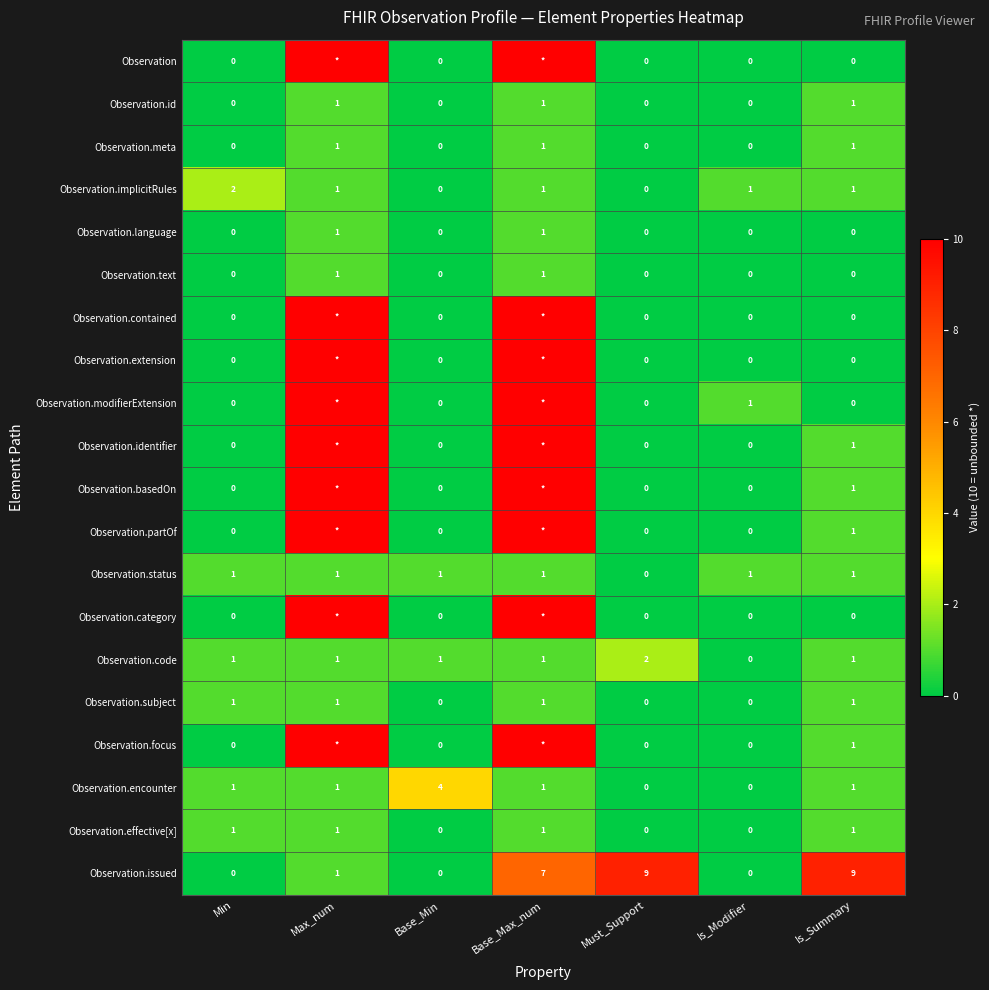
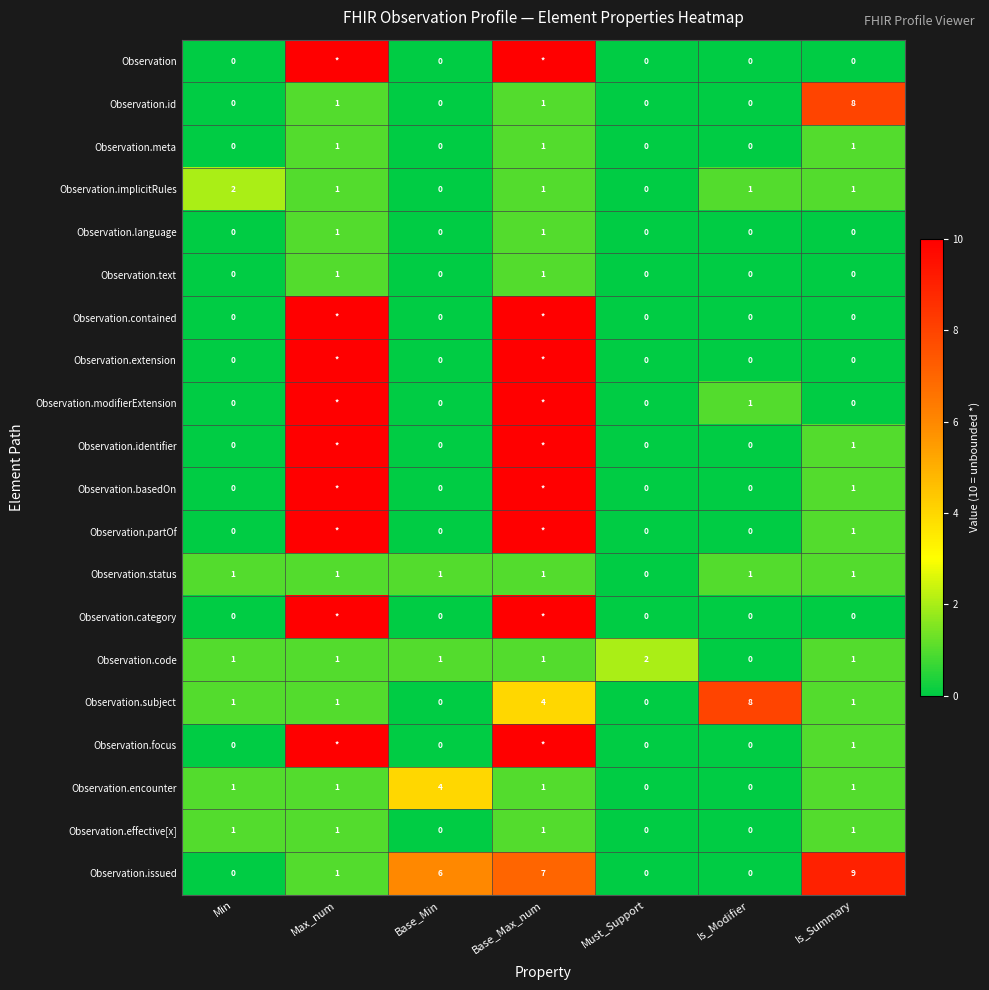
  {
    "Observation": {
      "Min": 0,
      "Base_Min": 0,
      "Must_Support": 0,
      "Is_Modifier": 0,
      "Is_Summary": 0
    },
    "Observation.id": {
      "Min": 0,
      "Max_num": 1,
      "Base_Min": 0,
      "Base_Max_num": 1,
      "Must_Support": 0,
      "Is_Modifier": 0,
-     "Is_Summary": 1
+     "Is_Summary": 8
    },
    "Observation.meta": {
      "Min": 0,
      "Max_num": 1,
      "Base_Min": 0,
      "Base_Max_num": 1,
      "Must_Support": 0,
      "Is_Modifier": 0,
      "Is_Summary": 1
    },
    "Observation.implicitRules": {
      "Min": 2,
      "Max_num": 1,
      "Base_Min": 0,
      "Base_Max_num": 1,
      "Must_Support": 0,
      "Is_Modifier": 1,
      "Is_Summary": 1
    },
    "Observation.language": {
      "Min": 0,
      "Max_num": 1,
      "Base_Min": 0,
      "Base_Max_num": 1,
      "Must_Support": 0,
      "Is_Modifier": 0,
      "Is_Summary": 0
    },
    "Observation.text": {
      "Min": 0,
      "Max_num": 1,
      "Base_Min": 0,
      "Base_Max_num": 1,
      "Must_Support": 0,
      "Is_Modifier": 0,
      "Is_Summary": 0
    },
    "Observation.contained": {
      "Min": 0,
      "Base_Min": 0,
      "Must_Support": 0,
      "Is_Modifier": 0,
      "Is_Summary": 0
    },
    "Observation.extension": {
      "Min": 0,
      "Base_Min": 0,
      "Must_Support": 0,
      "Is_Modifier": 0,
      "Is_Summary": 0
    },
    "Observation.modifierExtension": {
      "Min": 0,
      "Base_Min": 0,
      "Must_Support": 0,
      "Is_Modifier": 1,
      "Is_Summary": 0
    },
    "Observation.identifier": {
      "Min": 0,
      "Base_Min": 0,
      "Must_Support": 0,
      "Is_Modifier": 0,
      "Is_Summary": 1
    },
    "Observation.basedOn": {
      "Min": 0,
      "Base_Min": 0,
      "Must_Support": 0,
      "Is_Modifier": 0,
      "Is_Summary": 1
    },
    "Observation.partOf": {
      "Min": 0,
      "Base_Min": 0,
      "Must_Support": 0,
      "Is_Modifier": 0,
      "Is_Summary": 1
    },
    "Observation.status": {
      "Min": 1,
      "Max_num": 1,
      "Base_Min": 1,
      "Base_Max_num": 1,
      "Must_Support": 0,
      "Is_Modifier": 1,
      "Is_Summary": 1
    },
    "Observation.category": {
      "Min": 0,
      "Base_Min": 0,
      "Must_Support": 0,
      "Is_Modifier": 0,
      "Is_Summary": 0
    },
    "Observation.code": {
      "Min": 1,
      "Max_num": 1,
      "Base_Min": 1,
      "Base_Max_num": 1,
      "Must_Support": 2,
      "Is_Modifier": 0,
      "Is_Summary": 1
    },
    "Observation.subject": {
      "Min": 1,
      "Max_num": 1,
      "Base_Min": 0,
-     "Base_Max_num": 1,
+     "Base_Max_num": 4,
      "Must_Support": 0,
-     "Is_Modifier": 0,
+     "Is_Modifier": 8,
      "Is_Summary": 1
    },
    "Observation.focus": {
      "Min": 0,
      "Base_Min": 0,
      "Must_Support": 0,
      "Is_Modifier": 0,
      "Is_Summary": 1
    },
    "Observation.encounter": {
      "Min": 1,
      "Max_num": 1,
      "Base_Min": 4,
      "Base_Max_num": 1,
      "Must_Support": 0,
      "Is_Modifier": 0,
      "Is_Summary": 1
    },
    "Observation.effective[x]": {
      "Min": 1,
      "Max_num": 1,
      "Base_Min": 0,
      "Base_Max_num": 1,
      "Must_Support": 0,
      "Is_Modifier": 0,
      "Is_Summary": 1
    },
    "Observation.issued": {
      "Min": 0,
      "Max_num": 1,
-     "Base_Min": 0,
+     "Base_Min": 6,
      "Base_Max_num": 7,
-     "Must_Support": 9,
+     "Must_Support": 0,
      "Is_Modifier": 0,
      "Is_Summary": 9
    }
  }
